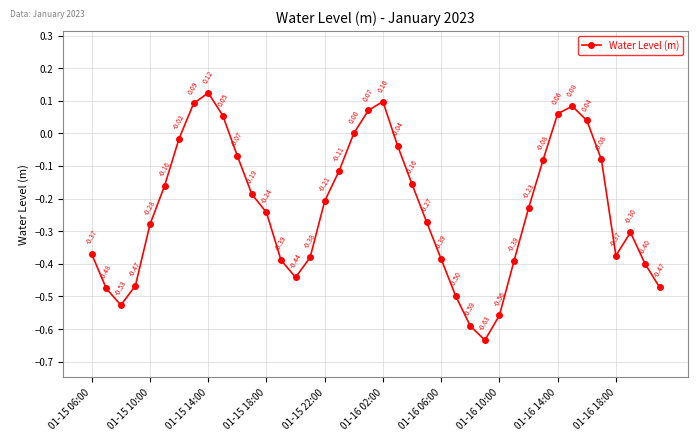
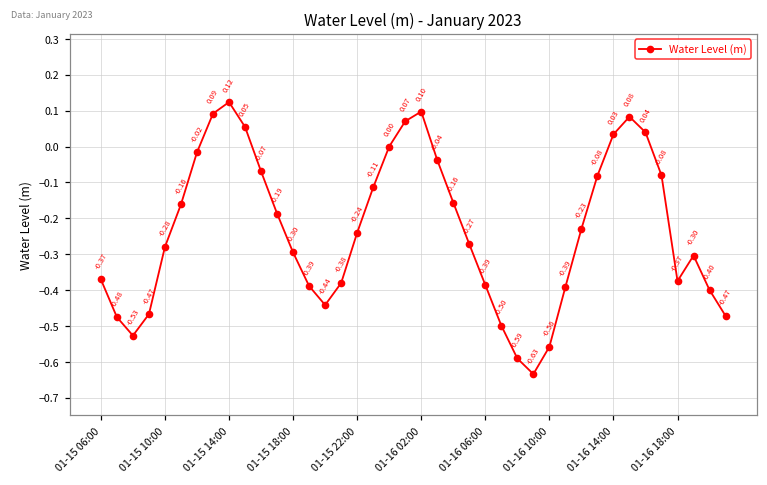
  {
    "01-15 06:00": -0.37,
    "01-15 10:00": -0.28,
    "01-15 14:00": 0.12,
-   "01-15 18:00": -0.24,
-   "01-15 22:00": -0.21,
+   "01-15 18:00": -0.30,
+   "01-15 22:00": -0.24,
    "01-16 02:00": 0.10,
    "01-16 06:00": -0.39,
    "01-16 10:00": -0.56,
-   "01-16 14:00": 0.06,
+   "01-16 14:00": 0.03,
    "01-16 18:00": -0.37
  }
